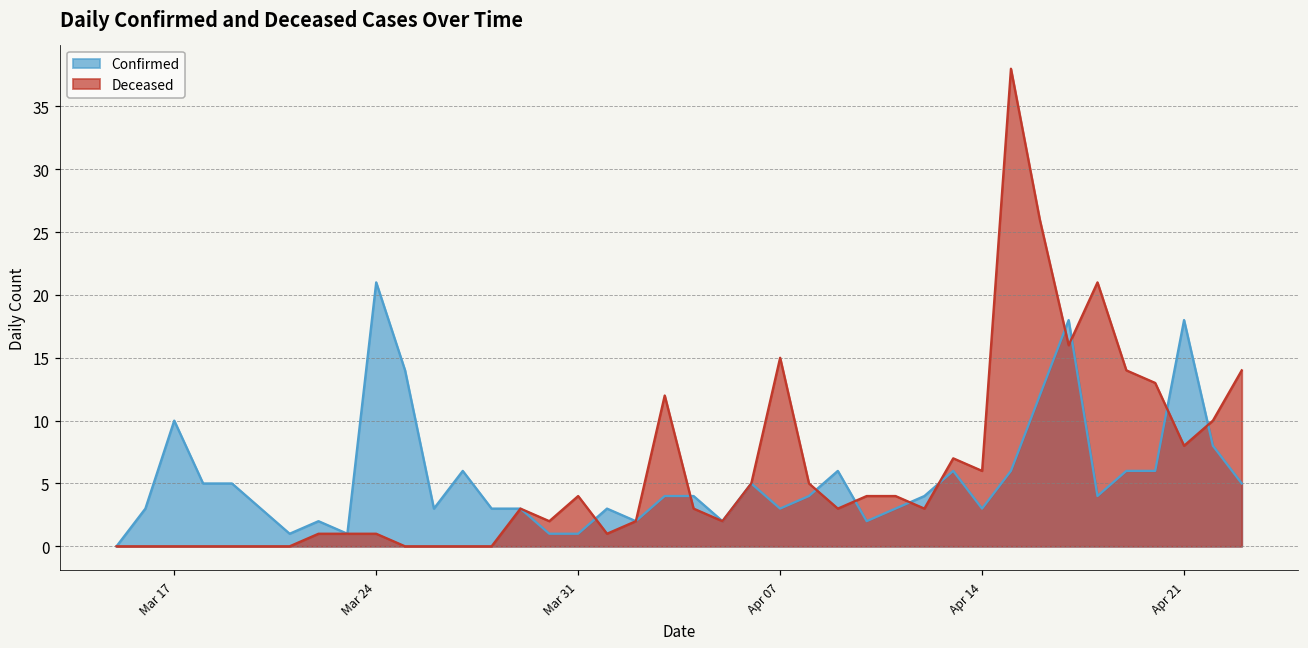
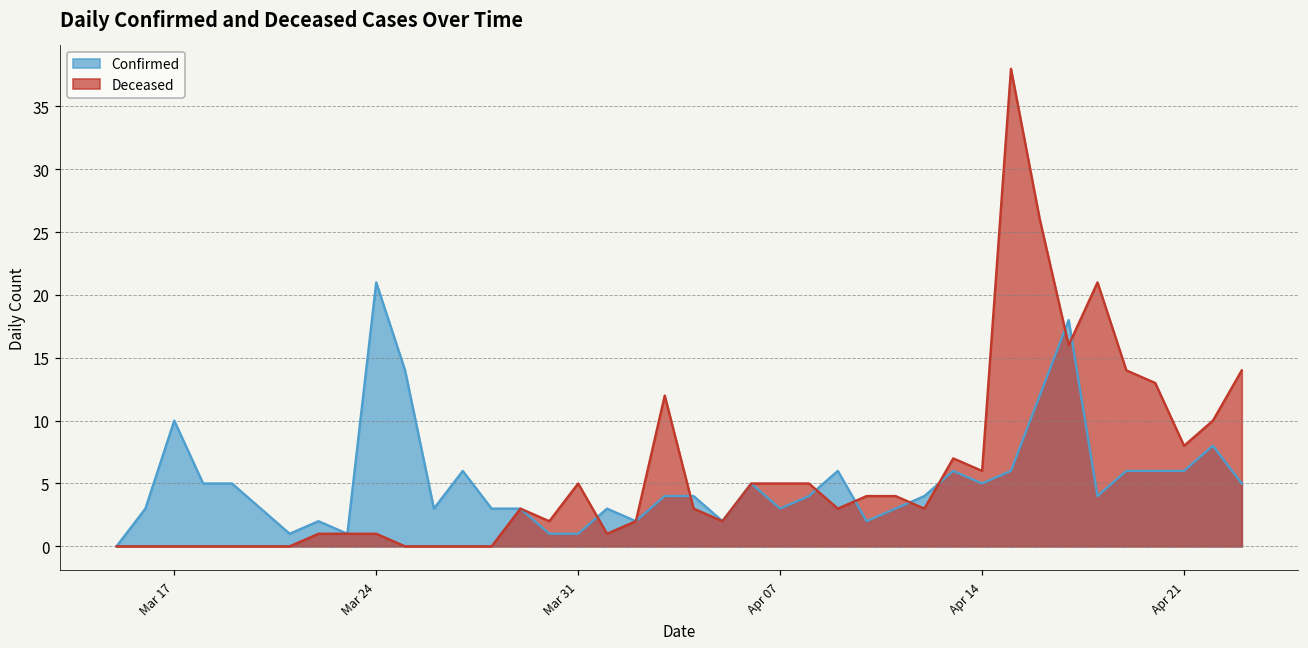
  {
    "Confirmed": {
      "Mar 17": 10,
      "Mar 24": 21,
      "Mar 31": 1,
      "Apr 07": 3,
-     "Apr 14": 3,
-     "Apr 21": 18
+     "Apr 14": 5,
+     "Apr 21": 6
    },
    "Deceased": {
      "Mar 17": 0,
      "Mar 24": 1,
-     "Mar 31": 4,
-     "Apr 07": 15,
+     "Mar 31": 5,
+     "Apr 07": 5,
      "Apr 14": 6,
      "Apr 21": 8
    }
  }
